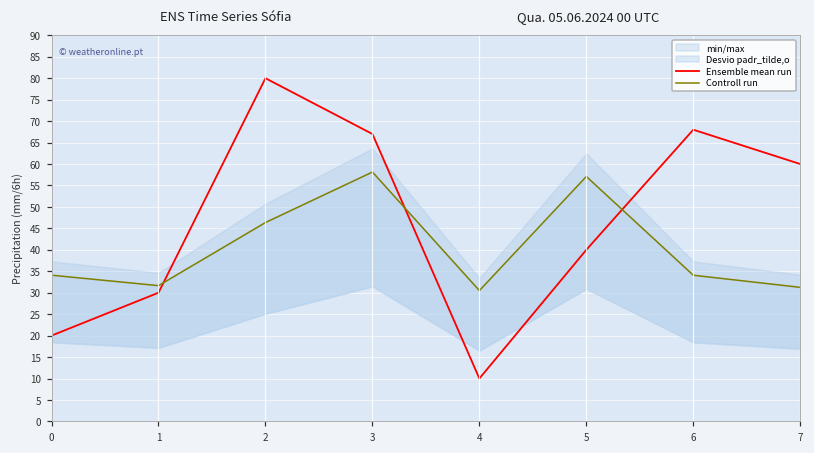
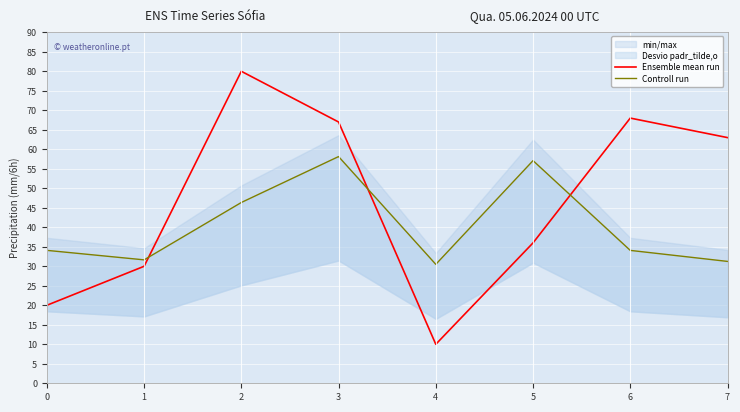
  {
    "Ensemble mean run": {
      "0": 20,
      "1": 30,
      "2": 80,
      "3": 67,
      "4": 10,
-     "5": 40,
+     "5": 36,
      "6": 68,
-     "7": 60
+     "7": 63
    }
  }
